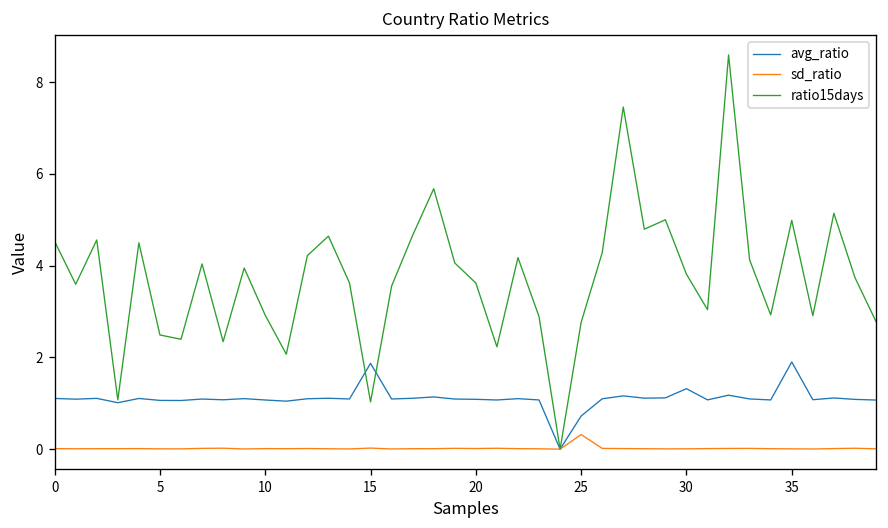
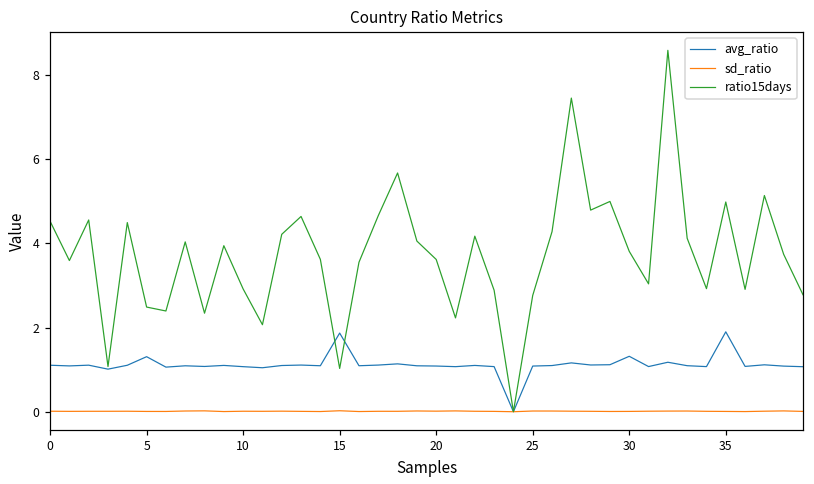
  {
    "avg_ratio": {
      "0": 1.1,
-     "5": 1.1,
+     "5": 1.3,
      "10": 1.1,
      "15": 1.9,
      "20": 1.1,
-     "25": 0.7,
+     "25": 1.1,
      "30": 1.3,
      "35": 1.9
    },
    "sd_ratio": {
      "0": 0.0,
      "5": 0.0,
      "10": 0.0,
      "15": 0.0,
      "20": 0.0,
-     "25": 0.3,
+     "25": 0.0,
      "30": 0.0,
      "35": 0.0
    },
    "ratio15days": {
      "0": 4.5,
      "5": 2.5,
      "10": 2.9,
      "15": 1.0,
      "20": 3.6,
      "25": 2.8,
      "30": 3.8,
      "35": 5.0
    }
  }
